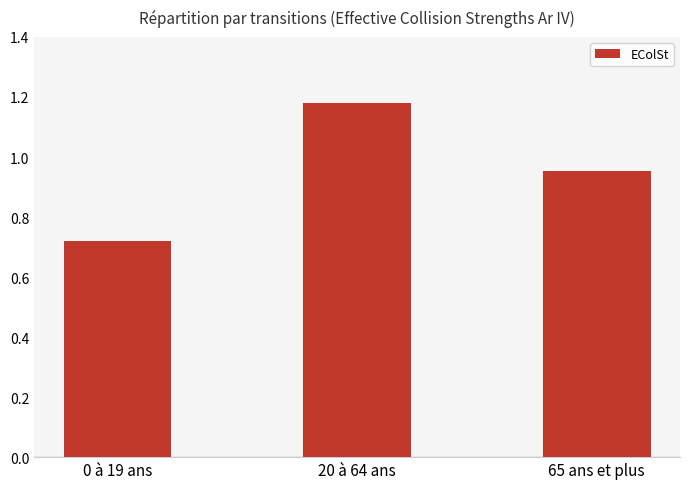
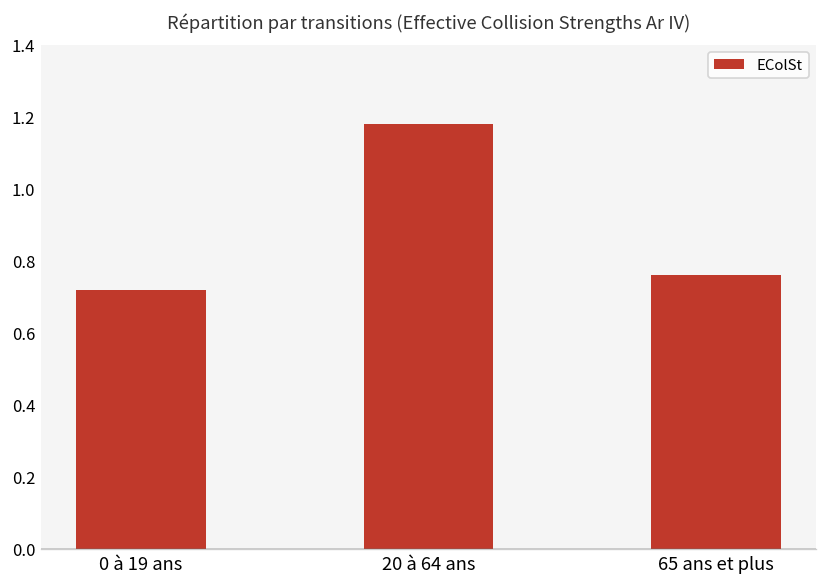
  {
    "0 à 19 ans": 0.72,
    "20 à 64 ans": 1.18,
-   "65 ans et plus": 0.95
+   "65 ans et plus": 0.76
  }
